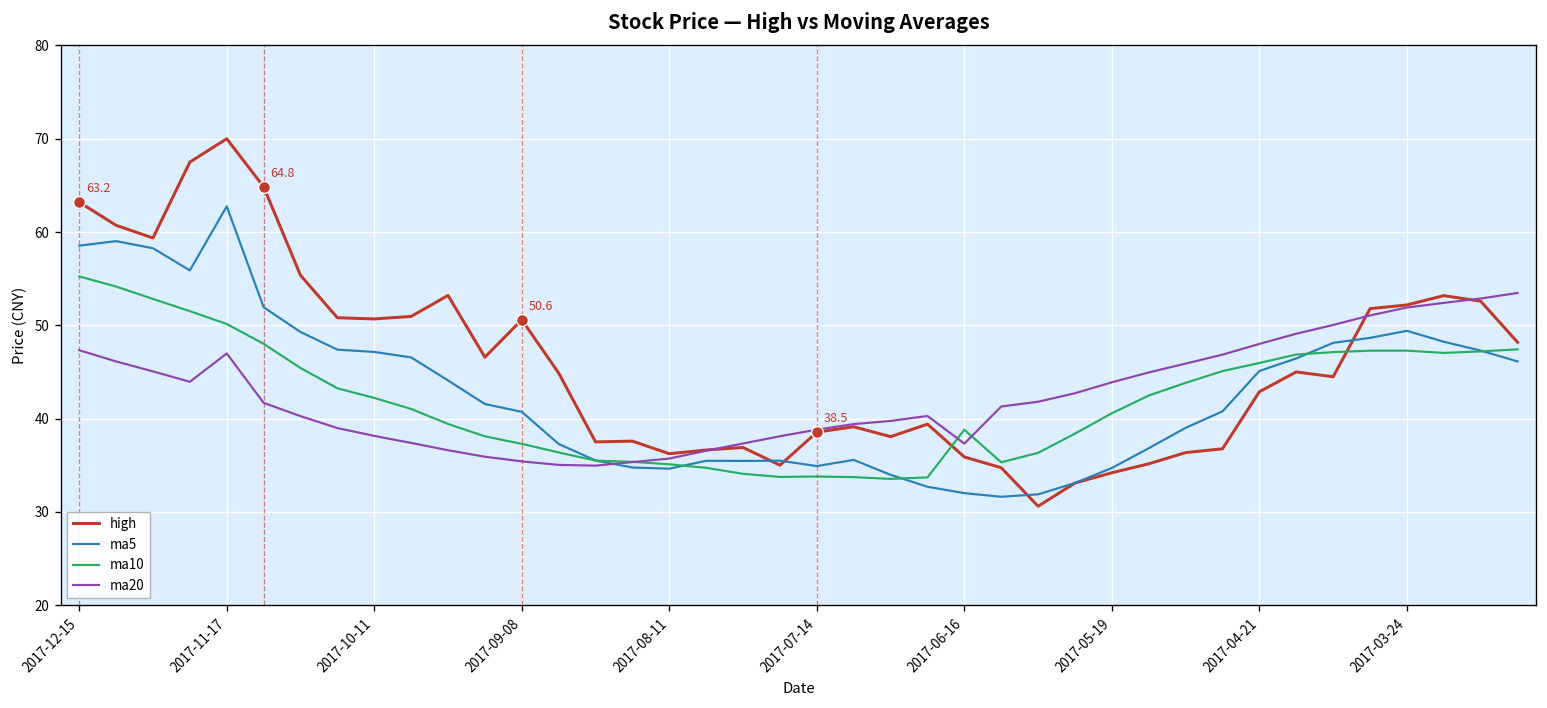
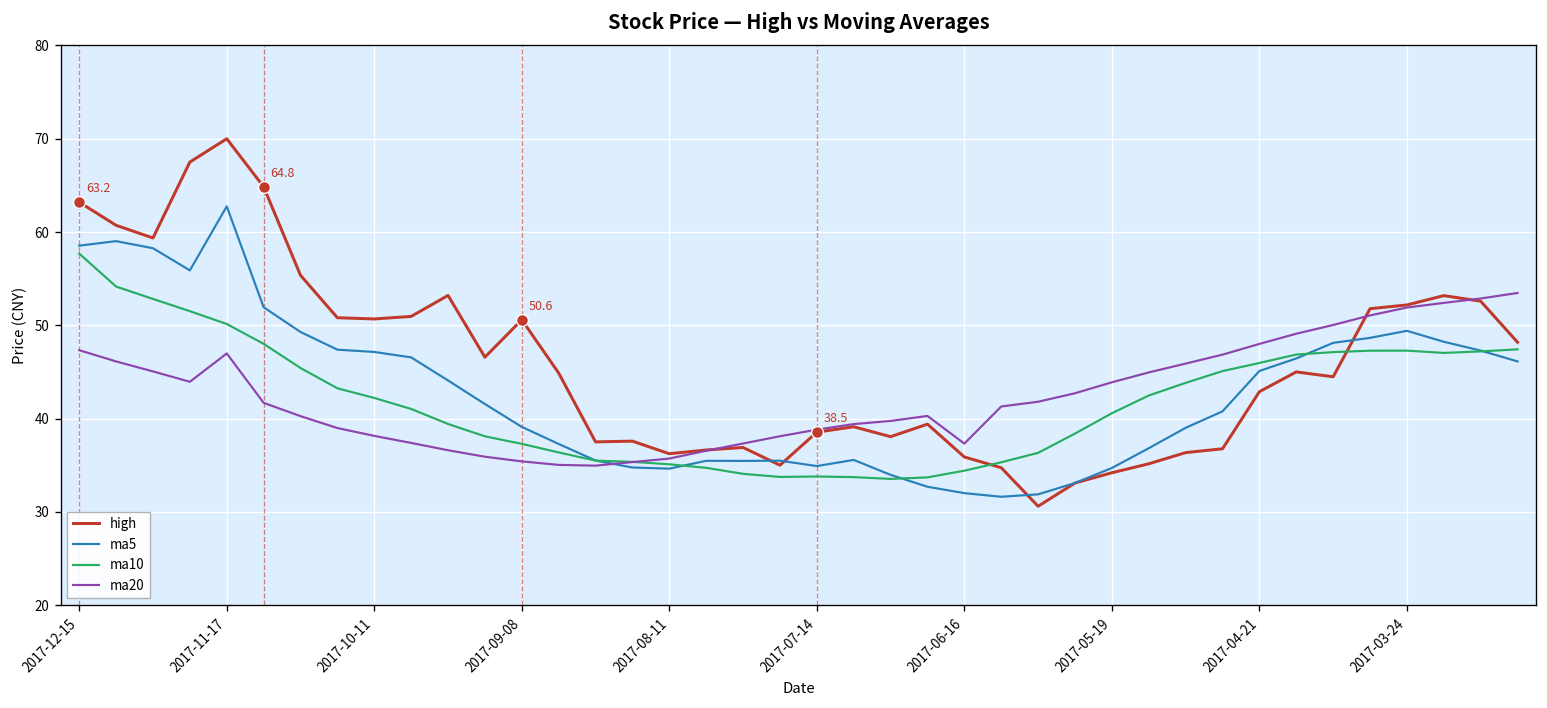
  {
    "ma5": {
      "2017-12-15": 59,
      "2017-11-17": 63,
      "2017-10-11": 47,
-     "2017-09-08": 41,
+     "2017-09-08": 39,
      "2017-08-11": 35,
      "2017-07-14": 35,
      "2017-06-16": 32,
      "2017-05-19": 35,
      "2017-04-21": 45,
      "2017-03-24": 49
    },
    "ma10": {
-     "2017-12-15": 55,
+     "2017-12-15": 58,
      "2017-11-17": 50,
      "2017-10-11": 42,
      "2017-09-08": 37,
      "2017-08-11": 35,
      "2017-07-14": 34,
-     "2017-06-16": 39,
+     "2017-06-16": 34,
      "2017-05-19": 41,
      "2017-04-21": 46,
      "2017-03-24": 47
    },
    "ma20": {
      "2017-12-15": 47,
      "2017-11-17": 47,
      "2017-10-11": 38,
      "2017-09-08": 35,
      "2017-08-11": 36,
      "2017-06-16": 37,
      "2017-05-19": 44,
      "2017-04-21": 48
    }
  }
